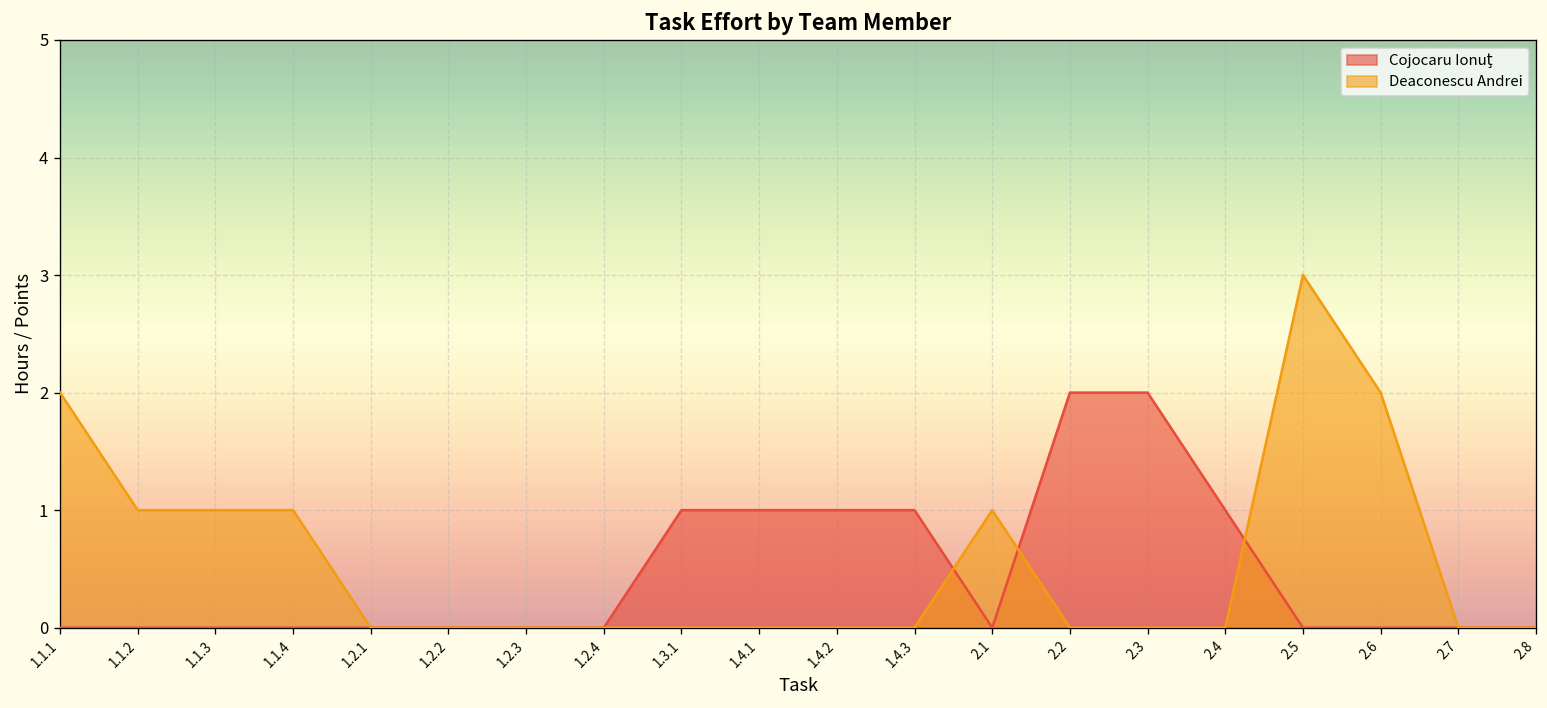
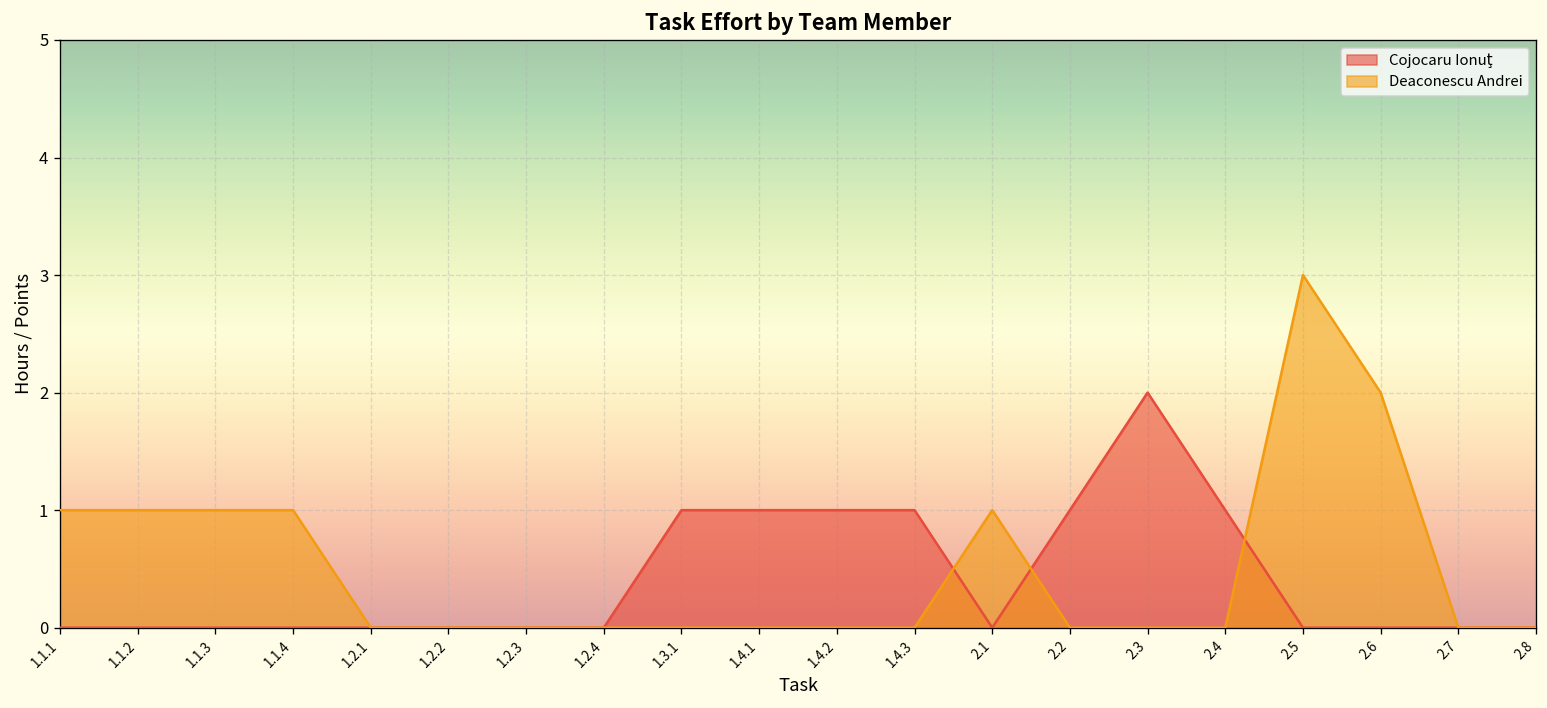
  {
    "Cojocaru Ionuţ": {
      "1.1.1": 0,
      "1.1.2": 0,
      "1.1.3": 0,
      "1.1.4": 0,
      "1.3.1": 1,
      "1.4.1": 1,
      "1.4.2": 1,
      "1.4.3": 1,
      "2.1": 0,
-     "2.2": 2,
+     "2.2": 1,
      "2.3": 2,
      "2.4": 1,
      "2.5": 0,
      "2.6": 0
    },
    "Deaconescu Andrei": {
-     "1.1.1": 2,
+     "1.1.1": 1,
      "1.1.2": 1,
      "1.1.3": 1,
      "1.1.4": 1,
      "1.3.1": 0,
      "1.4.1": 0,
      "1.4.2": 0,
      "1.4.3": 0,
      "2.1": 1,
      "2.2": 0,
      "2.3": 0,
      "2.4": 0,
      "2.5": 3,
      "2.6": 2
    }
  }
